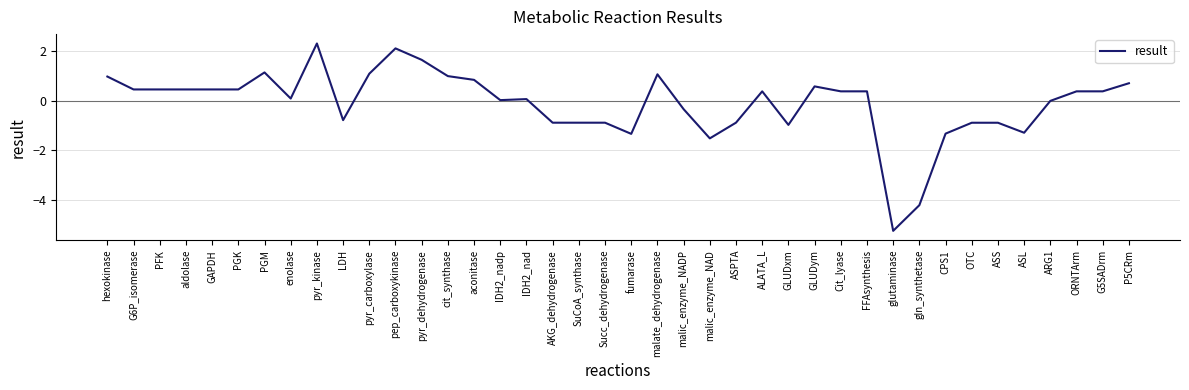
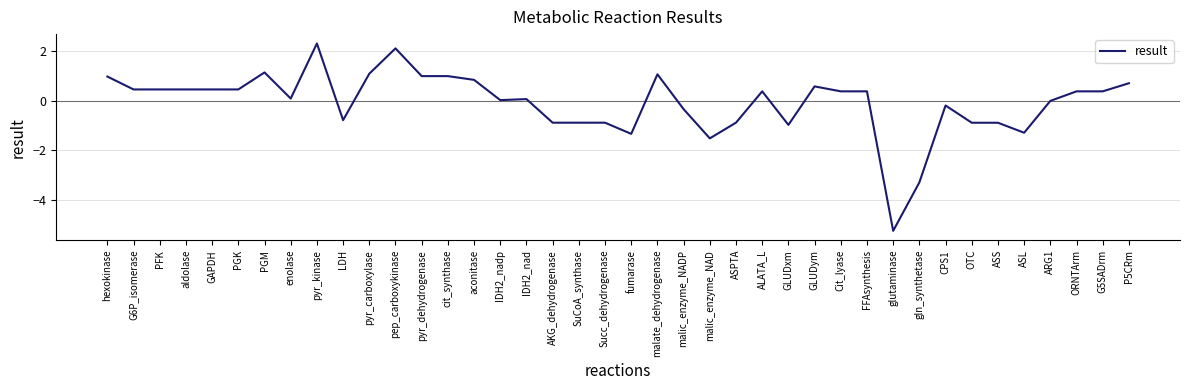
  {
    "hexokinase": 1.0,
    "G6P_isomerase": 0.4,
    "PFK": 0.4,
    "aldolase": 0.4,
    "GAPDH": 0.4,
    "PGK": 0.4,
    "PGM": 1.1,
    "enolase": 0.1,
    "pyr_kinase": 2.3,
    "LDH": -0.8,
    "pyr_carboxylase": 1.1,
    "pep_carboxykinase": 2.1,
-   "pyr_dehydrogenase": 1.6,
+   "pyr_dehydrogenase": 1.0,
    "cit_synthase": 1.0,
    "aconitase": 0.8,
    "IDH2_nadp": 0.0,
    "IDH2_nad": 0.1,
    "AKG_dehydrogenase": -0.9,
    "SuCoA_synthase": -0.9,
    "Succ_dehydrogenase": -0.9,
    "fumarase": -1.3,
    "malate_dehydrogenase": 1.1,
    "malic_enzyme_NADP": -0.3,
    "malic_enzyme_NAD": -1.5,
    "ASPTA": -0.9,
    "ALATA_L": 0.4,
    "GLUDxm": -1.0,
    "GLUDym": 0.6,
    "Cit_lyase": 0.4,
    "FFAsynthesis": 0.4,
    "glutaminase": -5.2,
-   "gln_synthetase": -4.2,
-   "CPS1": -1.3,
+   "gln_synthetase": -3.3,
+   "CPS1": -0.2,
    "OTC": -0.9,
    "ASS": -0.9,
    "ASL": -1.3,
    "ARG1": 0.0,
    "ORNTArm": 0.4,
    "G5SADrm": 0.4,
    "P5CRm": 0.7
  }
